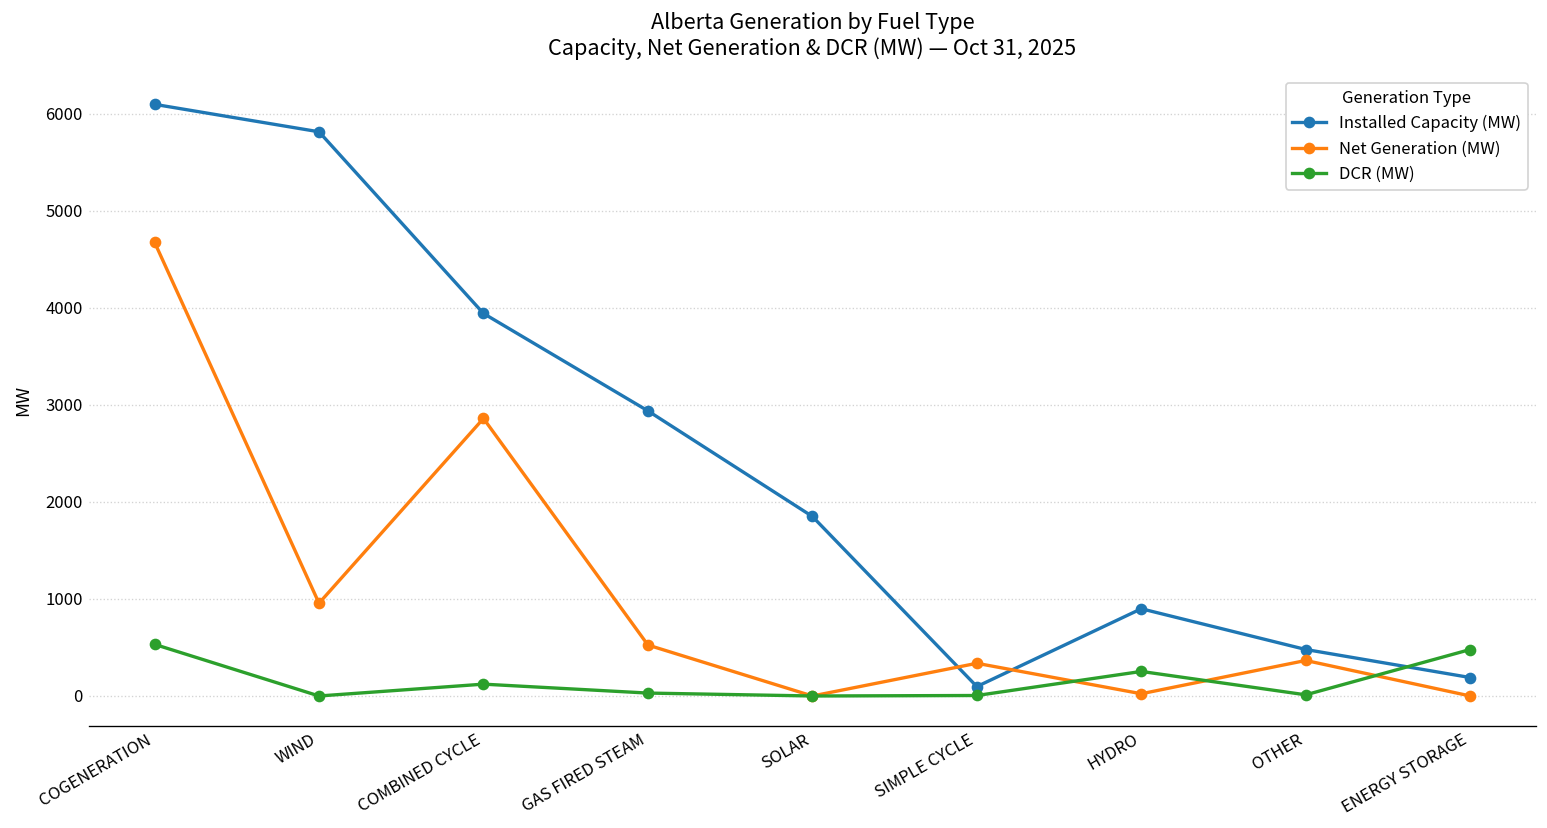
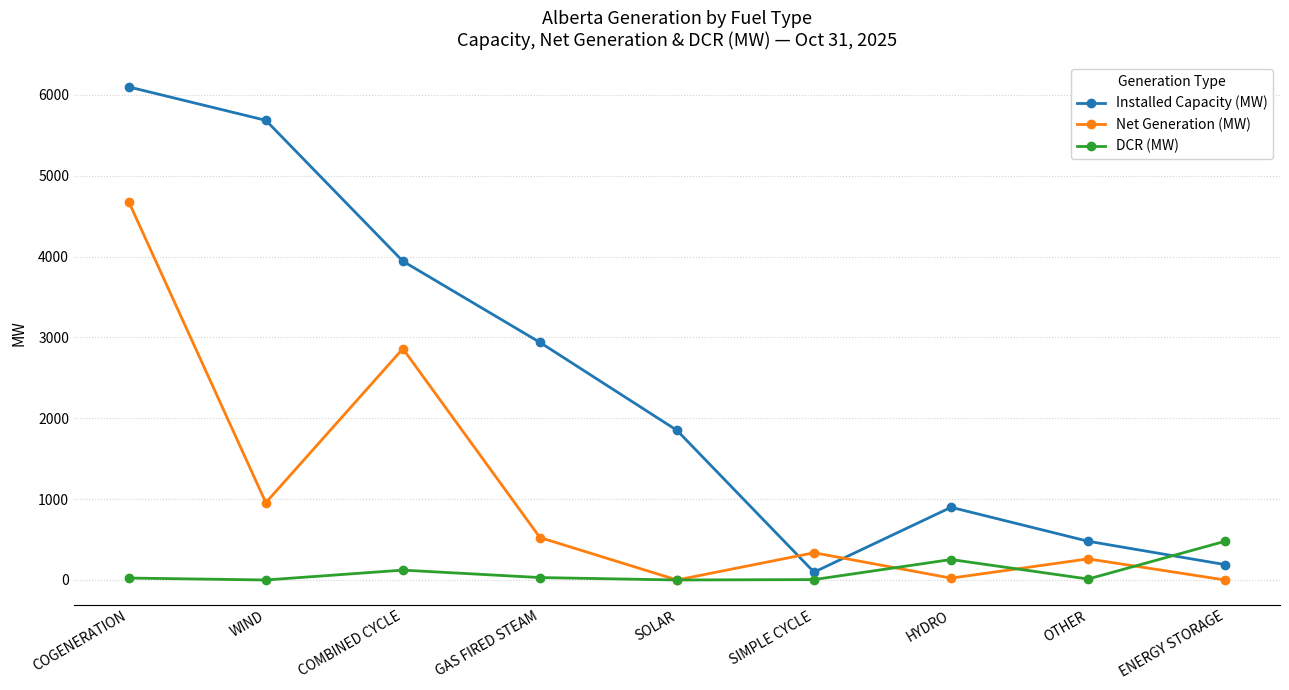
  {
    "Installed Capacity (MW)": {
      "COGENERATION": 6100,
-     "WIND": 5800,
+     "WIND": 5700,
      "COMBINED CYCLE": 3900,
      "GAS FIRED STEAM": 2900,
      "SOLAR": 1900,
      "SIMPLE CYCLE": 100,
      "HYDRO": 900,
      "OTHER": 500,
      "ENERGY STORAGE": 200
    },
    "Net Generation (MW)": {
      "COGENERATION": 4700,
      "WIND": 1000,
      "COMBINED CYCLE": 2900,
      "GAS FIRED STEAM": 500,
      "SIMPLE CYCLE": 300,
      "HYDRO": 0,
-     "OTHER": 400,
+     "OTHER": 300,
      "ENERGY STORAGE": 0
    },
    "DCR (MW)": {
-     "COGENERATION": 500,
+     "COGENERATION": 0,
      "WIND": 0,
      "COMBINED CYCLE": 100,
      "GAS FIRED STEAM": 0,
      "SIMPLE CYCLE": 0,
      "HYDRO": 300,
      "OTHER": 0,
      "ENERGY STORAGE": 500
    }
  }
